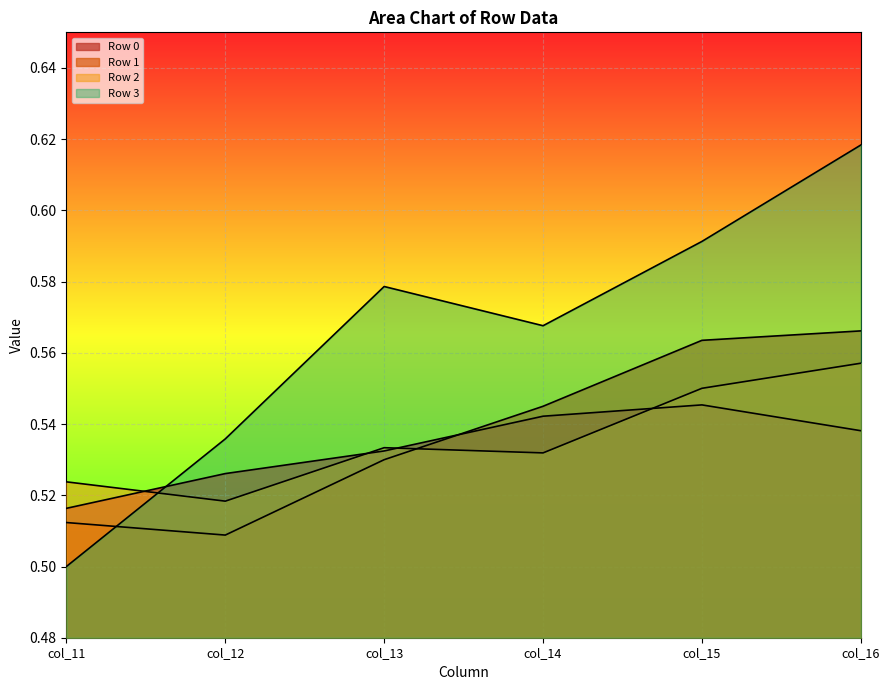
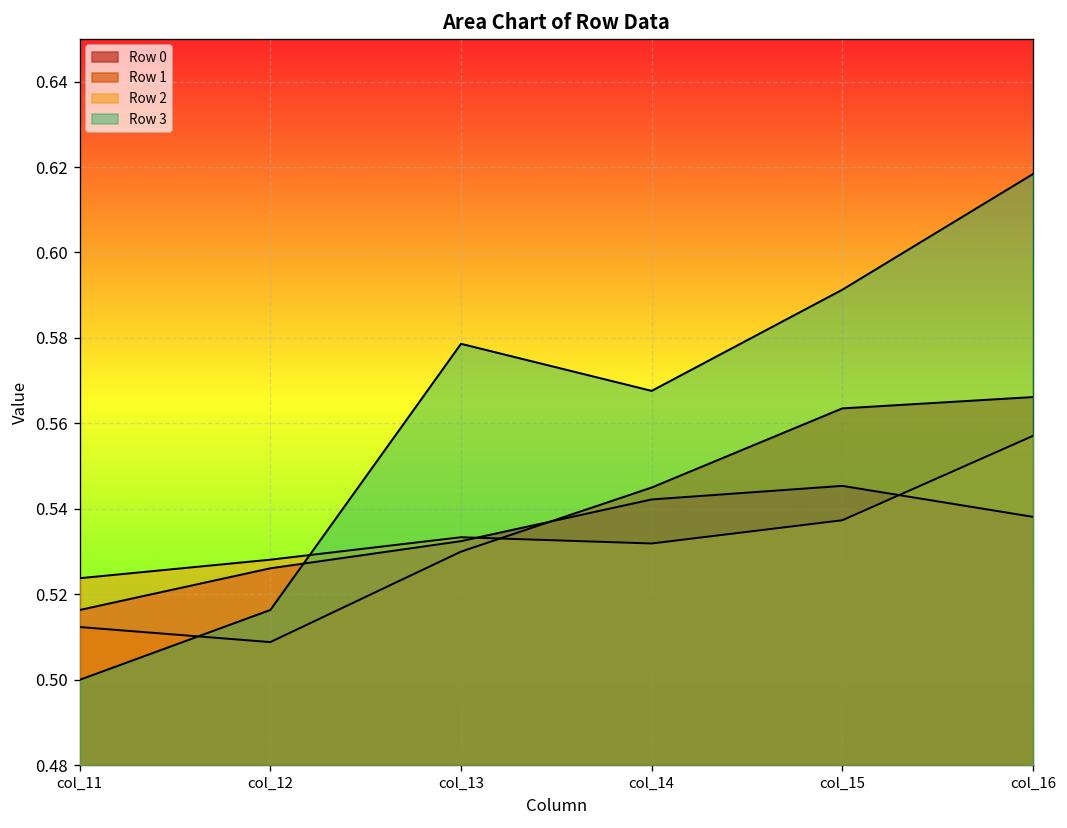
  {
    "Row 2": {
      "col_11": 0.524,
-     "col_12": 0.518,
+     "col_12": 0.528,
      "col_13": 0.533,
      "col_14": 0.532,
-     "col_15": 0.550,
+     "col_15": 0.537,
      "col_16": 0.557
    },
    "Row 3": {
      "col_11": 0.500,
-     "col_12": 0.536,
+     "col_12": 0.516,
      "col_13": 0.579,
      "col_14": 0.568,
      "col_15": 0.591,
      "col_16": 0.618
    }
  }
